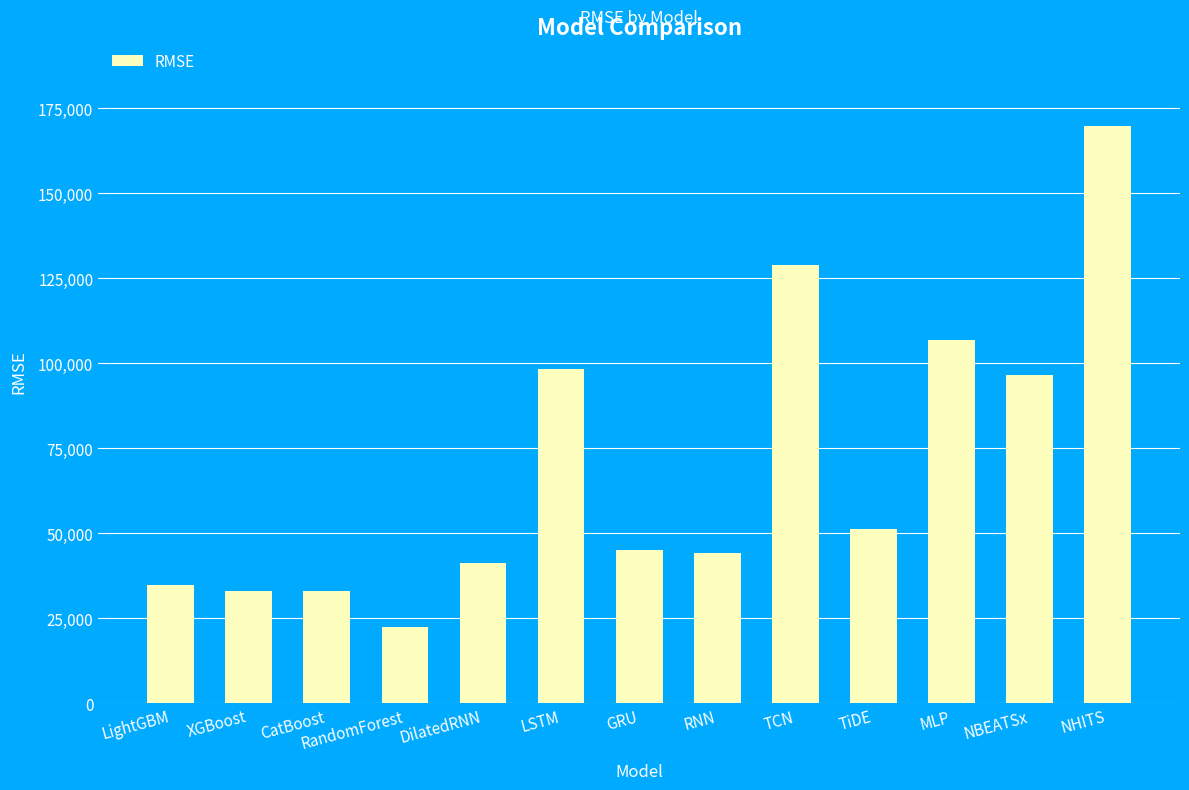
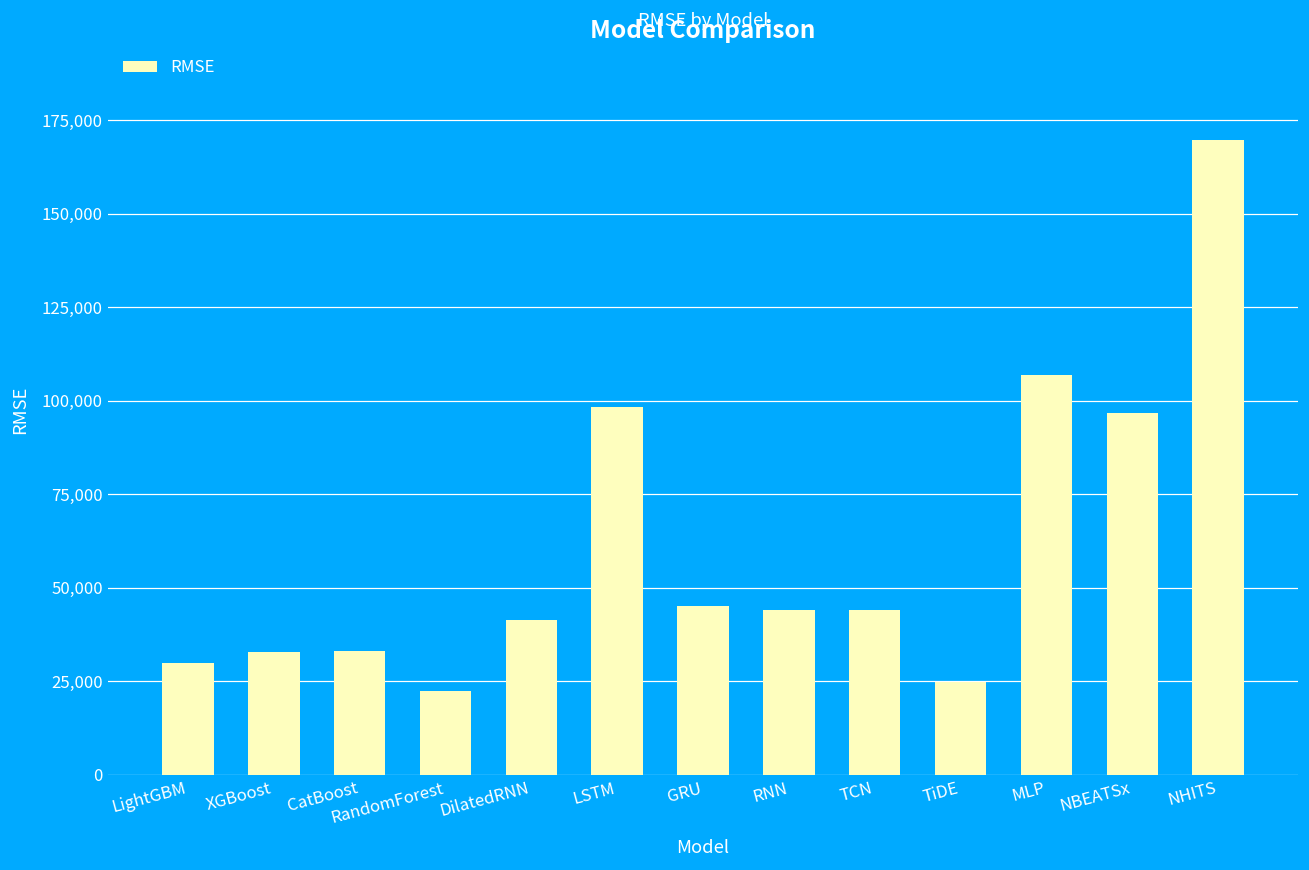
  {
-   "LightGBM": "35,000",
+   "LightGBM": "30,000",
    "XGBoost": "33,000",
    "CatBoost": "33,000",
    "RandomForest": "22,000",
    "DilatedRNN": "41,000",
    "LSTM": "98,000",
    "GRU": "45,000",
    "RNN": "44,000",
-   "TCN": "129,000",
-   "TiDE": "51,000",
+   "TCN": "44,000",
+   "TiDE": "25,000",
    "MLP": "107,000",
    "NBEATSx": "97,000",
    "NHITS": "170,000"
  }
